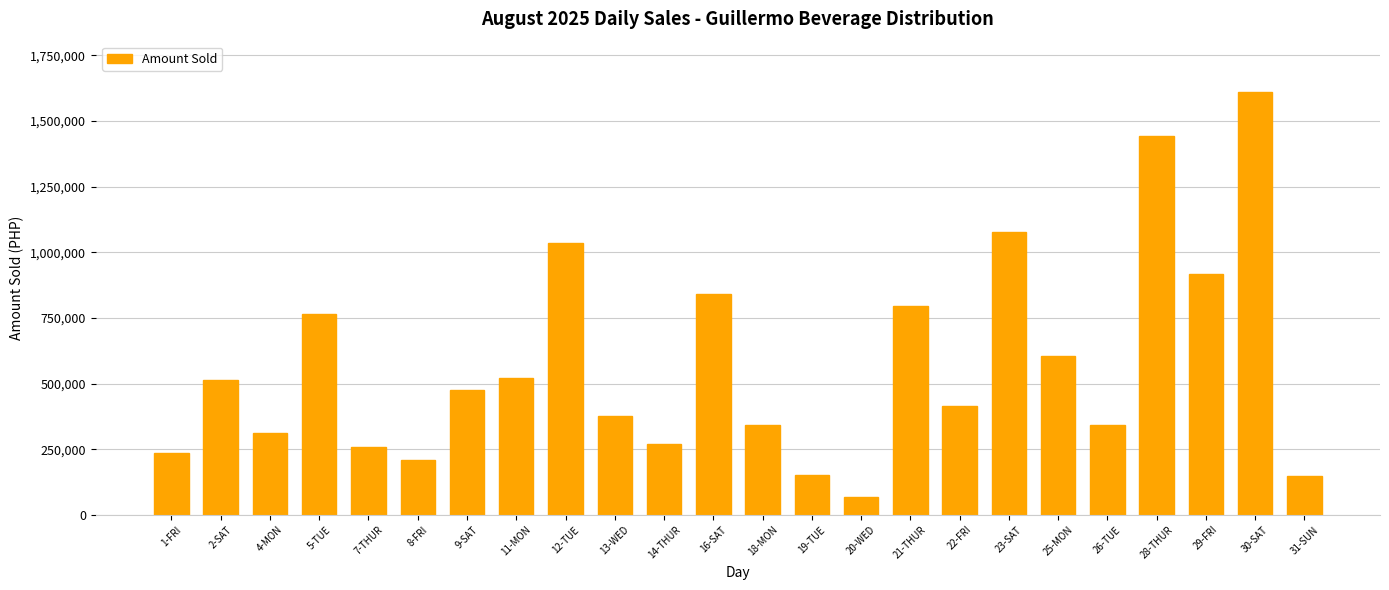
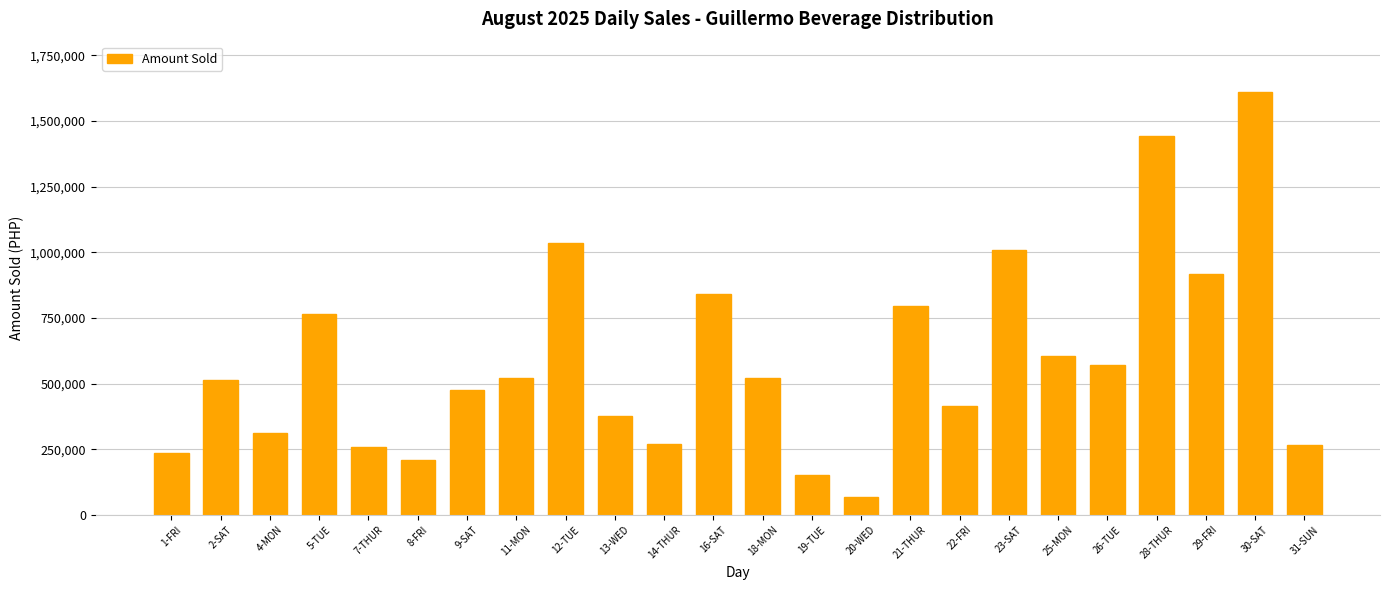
  {
    "1-FRI": "240,000",
    "2-SAT": "510,000",
    "4-MON": "310,000",
    "5-TUE": "770,000",
    "7-THUR": "260,000",
    "8-FRI": "210,000",
    "9-SAT": "470,000",
    "11-MON": "520,000",
    "12-TUE": "1,030,000",
    "13-WED": "380,000",
    "14-THUR": "270,000",
    "16-SAT": "840,000",
-   "18-MON": "340,000",
+   "18-MON": "520,000",
    "19-TUE": "150,000",
    "20-WED": "70,000",
    "21-THUR": "790,000",
    "22-FRI": "410,000",
-   "23-SAT": "1,080,000",
+   "23-SAT": "1,010,000",
    "25-MON": "600,000",
-   "26-TUE": "340,000",
+   "26-TUE": "570,000",
    "28-THUR": "1,440,000",
    "29-FRI": "920,000",
    "30-SAT": "1,610,000",
-   "31-SUN": "150,000"
+   "31-SUN": "270,000"
  }
